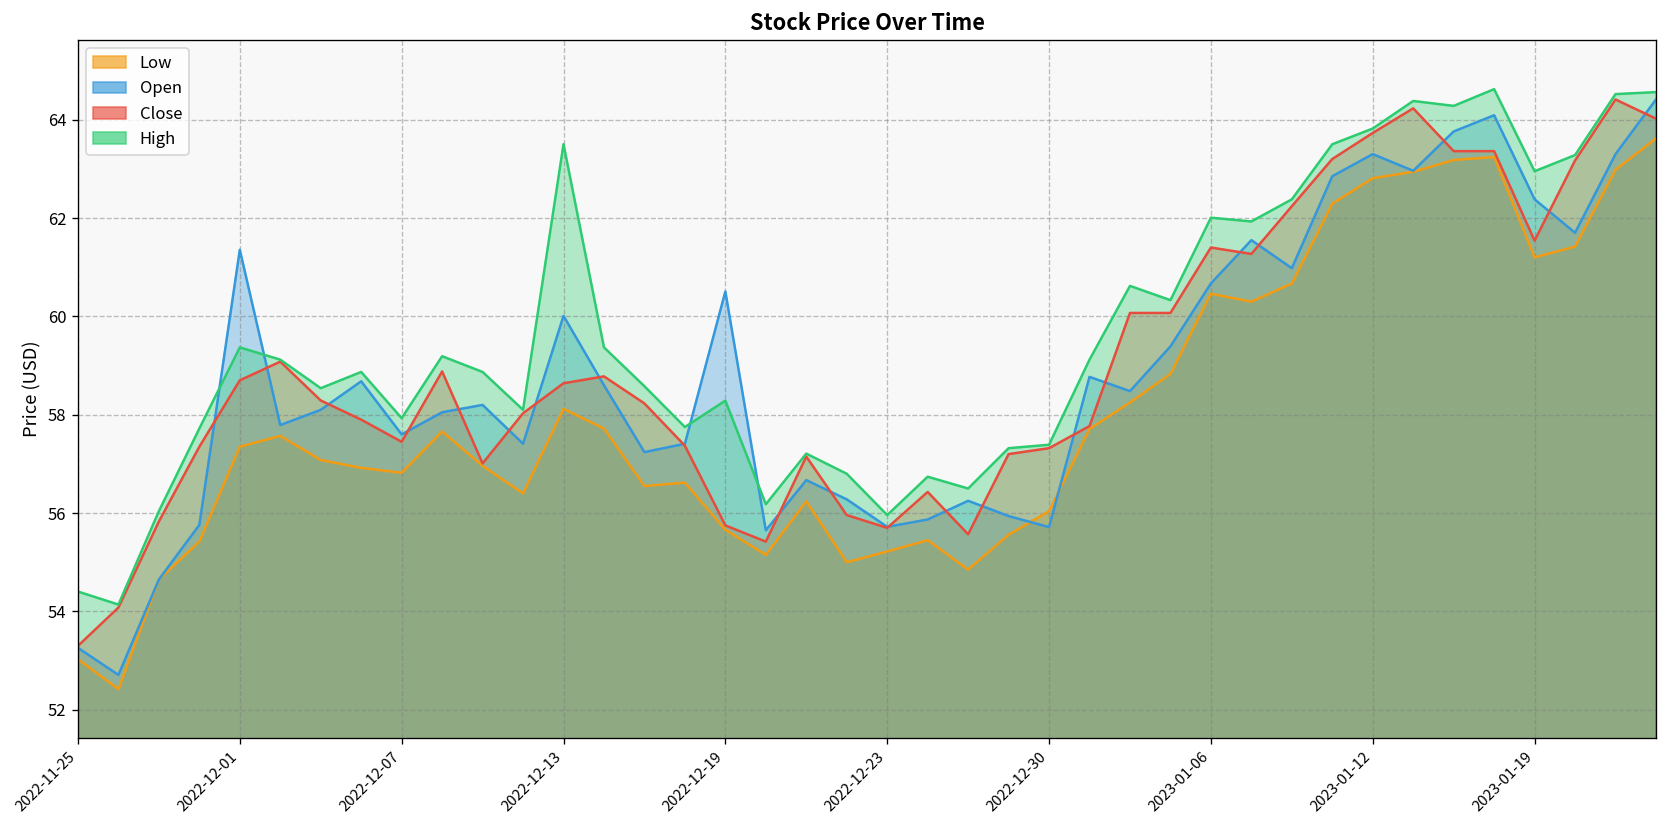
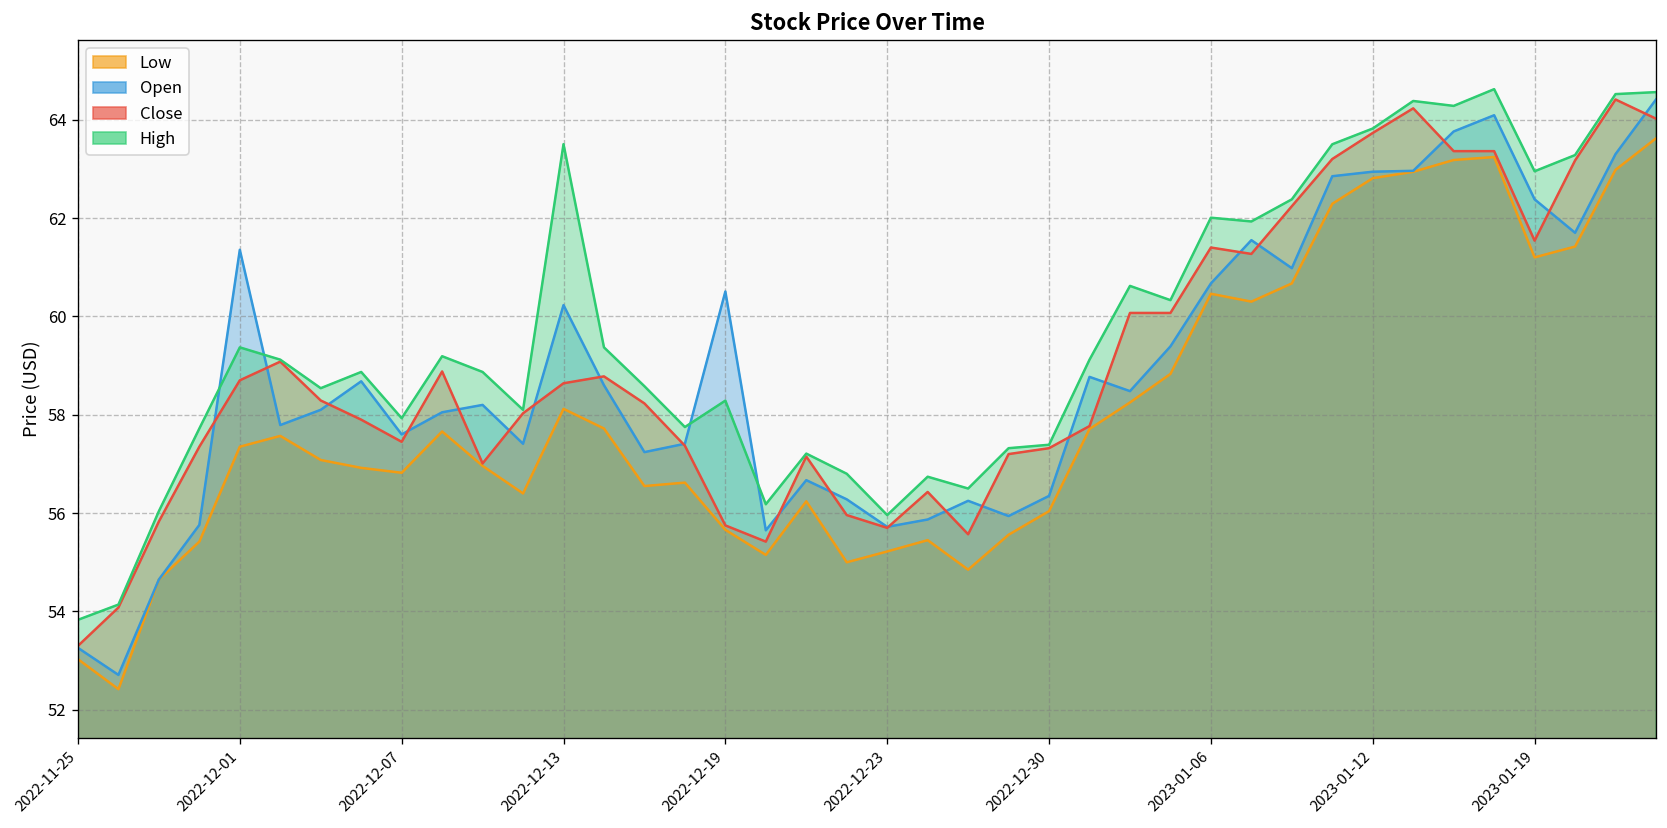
  {
    "Open": {
      "2022-12-01": 61.4,
      "2022-12-07": 57.6,
-     "2022-12-13": 60.0,
+     "2022-12-13": 60.2,
      "2022-12-19": 60.5,
-     "2022-12-30": 55.7,
+     "2022-12-30": 56.3,
      "2023-01-06": 60.7,
-     "2023-01-12": 63.3,
+     "2023-01-12": 62.9,
      "2023-01-19": 62.4
    },
    "High": {
-     "2022-11-25": 54.4,
+     "2022-11-25": 53.8,
      "2022-12-01": 59.4,
      "2022-12-07": 57.9,
      "2022-12-13": 63.5,
      "2022-12-19": 58.3,
      "2022-12-23": 56.0,
      "2022-12-30": 57.4,
      "2023-01-06": 62.0,
      "2023-01-12": 63.8,
      "2023-01-19": 63.0
    }
  }
